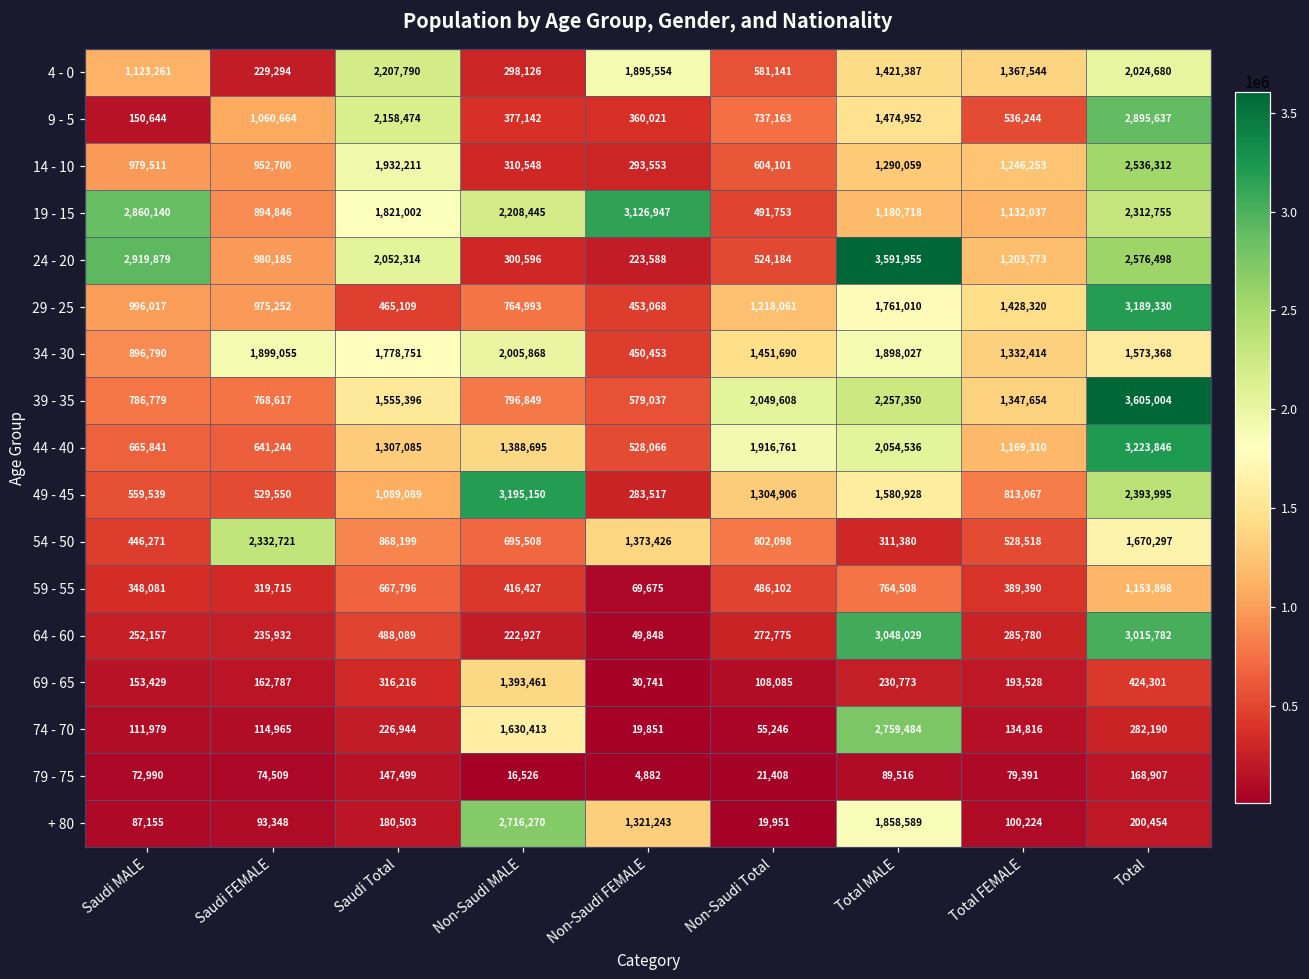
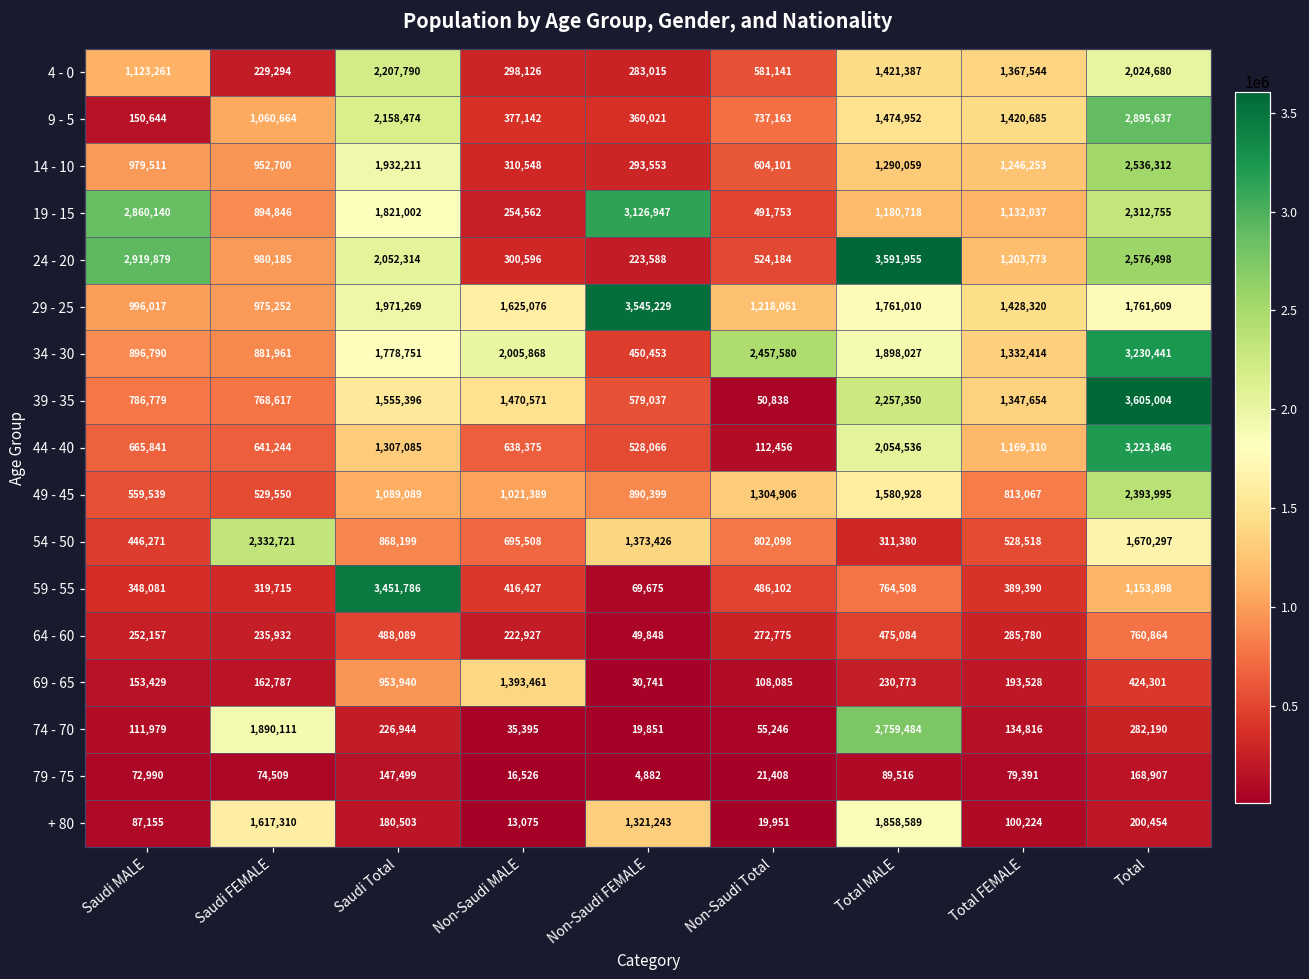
  {
    "4 - 0": {
      "Saudi MALE": "1,123,261",
      "Saudi FEMALE": "229,294",
      "Saudi Total": "2,207,790",
      "Non-Saudi MALE": "298,126",
-     "Non-Saudi FEMALE": "1,895,554",
+     "Non-Saudi FEMALE": "283,015",
      "Non-Saudi Total": "581,141",
      "Total MALE": "1,421,387",
      "Total FEMALE": "1,367,544",
      "Total": "2,024,680"
    },
    "9 - 5": {
      "Saudi MALE": "150,644",
      "Saudi FEMALE": "1,060,664",
      "Saudi Total": "2,158,474",
      "Non-Saudi MALE": "377,142",
      "Non-Saudi FEMALE": "360,021",
      "Non-Saudi Total": "737,163",
      "Total MALE": "1,474,952",
-     "Total FEMALE": "536,244",
+     "Total FEMALE": "1,420,685",
      "Total": "2,895,637"
    },
    "14 - 10": {
      "Saudi MALE": "979,511",
      "Saudi FEMALE": "952,700",
      "Saudi Total": "1,932,211",
      "Non-Saudi MALE": "310,548",
      "Non-Saudi FEMALE": "293,553",
      "Non-Saudi Total": "604,101",
      "Total MALE": "1,290,059",
      "Total FEMALE": "1,246,253",
      "Total": "2,536,312"
    },
    "19 - 15": {
      "Saudi MALE": "2,860,140",
      "Saudi FEMALE": "894,846",
      "Saudi Total": "1,821,002",
-     "Non-Saudi MALE": "2,208,445",
+     "Non-Saudi MALE": "254,562",
      "Non-Saudi FEMALE": "3,126,947",
      "Non-Saudi Total": "491,753",
      "Total MALE": "1,180,718",
      "Total FEMALE": "1,132,037",
      "Total": "2,312,755"
    },
    "24 - 20": {
      "Saudi MALE": "2,919,879",
      "Saudi FEMALE": "980,185",
      "Saudi Total": "2,052,314",
      "Non-Saudi MALE": "300,596",
      "Non-Saudi FEMALE": "223,588",
      "Non-Saudi Total": "524,184",
      "Total MALE": "3,591,955",
      "Total FEMALE": "1,203,773",
      "Total": "2,576,498"
    },
    "29 - 25": {
      "Saudi MALE": "996,017",
      "Saudi FEMALE": "975,252",
-     "Saudi Total": "465,109",
-     "Non-Saudi MALE": "764,993",
-     "Non-Saudi FEMALE": "453,068",
+     "Saudi Total": "1,971,269",
+     "Non-Saudi MALE": "1,625,076",
+     "Non-Saudi FEMALE": "3,545,229",
      "Non-Saudi Total": "1,218,061",
      "Total MALE": "1,761,010",
      "Total FEMALE": "1,428,320",
-     "Total": "3,189,330"
+     "Total": "1,761,609"
    },
    "34 - 30": {
      "Saudi MALE": "896,790",
-     "Saudi FEMALE": "1,899,055",
+     "Saudi FEMALE": "881,961",
      "Saudi Total": "1,778,751",
      "Non-Saudi MALE": "2,005,868",
      "Non-Saudi FEMALE": "450,453",
-     "Non-Saudi Total": "1,451,690",
+     "Non-Saudi Total": "2,457,580",
      "Total MALE": "1,898,027",
      "Total FEMALE": "1,332,414",
-     "Total": "1,573,368"
+     "Total": "3,230,441"
    },
    "39 - 35": {
      "Saudi MALE": "786,779",
      "Saudi FEMALE": "768,617",
      "Saudi Total": "1,555,396",
-     "Non-Saudi MALE": "796,849",
+     "Non-Saudi MALE": "1,470,571",
      "Non-Saudi FEMALE": "579,037",
-     "Non-Saudi Total": "2,049,608",
+     "Non-Saudi Total": "50,838",
      "Total MALE": "2,257,350",
      "Total FEMALE": "1,347,654",
      "Total": "3,605,004"
    },
    "44 - 40": {
      "Saudi MALE": "665,841",
      "Saudi FEMALE": "641,244",
      "Saudi Total": "1,307,085",
-     "Non-Saudi MALE": "1,388,695",
+     "Non-Saudi MALE": "638,375",
      "Non-Saudi FEMALE": "528,066",
-     "Non-Saudi Total": "1,916,761",
+     "Non-Saudi Total": "112,456",
      "Total MALE": "2,054,536",
      "Total FEMALE": "1,169,310",
      "Total": "3,223,846"
    },
    "49 - 45": {
      "Saudi MALE": "559,539",
      "Saudi FEMALE": "529,550",
      "Saudi Total": "1,089,089",
-     "Non-Saudi MALE": "3,195,150",
-     "Non-Saudi FEMALE": "283,517",
+     "Non-Saudi MALE": "1,021,389",
+     "Non-Saudi FEMALE": "890,399",
      "Non-Saudi Total": "1,304,906",
      "Total MALE": "1,580,928",
      "Total FEMALE": "813,067",
      "Total": "2,393,995"
    },
    "54 - 50": {
      "Saudi MALE": "446,271",
      "Saudi FEMALE": "2,332,721",
      "Saudi Total": "868,199",
      "Non-Saudi MALE": "695,508",
      "Non-Saudi FEMALE": "1,373,426",
      "Non-Saudi Total": "802,098",
      "Total MALE": "311,380",
      "Total FEMALE": "528,518",
      "Total": "1,670,297"
    },
    "59 - 55": {
      "Saudi MALE": "348,081",
      "Saudi FEMALE": "319,715",
-     "Saudi Total": "667,796",
+     "Saudi Total": "3,451,786",
      "Non-Saudi MALE": "416,427",
      "Non-Saudi FEMALE": "69,675",
      "Non-Saudi Total": "486,102",
      "Total MALE": "764,508",
      "Total FEMALE": "389,390",
      "Total": "1,153,898"
    },
    "64 - 60": {
      "Saudi MALE": "252,157",
      "Saudi FEMALE": "235,932",
      "Saudi Total": "488,089",
      "Non-Saudi MALE": "222,927",
      "Non-Saudi FEMALE": "49,848",
      "Non-Saudi Total": "272,775",
-     "Total MALE": "3,048,029",
+     "Total MALE": "475,084",
      "Total FEMALE": "285,780",
-     "Total": "3,015,782"
+     "Total": "760,864"
    },
    "69 - 65": {
      "Saudi MALE": "153,429",
      "Saudi FEMALE": "162,787",
-     "Saudi Total": "316,216",
+     "Saudi Total": "953,940",
      "Non-Saudi MALE": "1,393,461",
      "Non-Saudi FEMALE": "30,741",
      "Non-Saudi Total": "108,085",
      "Total MALE": "230,773",
      "Total FEMALE": "193,528",
      "Total": "424,301"
    },
    "74 - 70": {
      "Saudi MALE": "111,979",
-     "Saudi FEMALE": "114,965",
+     "Saudi FEMALE": "1,890,111",
      "Saudi Total": "226,944",
-     "Non-Saudi MALE": "1,630,413",
+     "Non-Saudi MALE": "35,395",
      "Non-Saudi FEMALE": "19,851",
      "Non-Saudi Total": "55,246",
      "Total MALE": "2,759,484",
      "Total FEMALE": "134,816",
      "Total": "282,190"
    },
    "79 - 75": {
      "Saudi MALE": "72,990",
      "Saudi FEMALE": "74,509",
      "Saudi Total": "147,499",
      "Non-Saudi MALE": "16,526",
      "Non-Saudi FEMALE": "4,882",
      "Non-Saudi Total": "21,408",
      "Total MALE": "89,516",
      "Total FEMALE": "79,391",
      "Total": "168,907"
    },
    "+ 80": {
      "Saudi MALE": "87,155",
-     "Saudi FEMALE": "93,348",
+     "Saudi FEMALE": "1,617,310",
      "Saudi Total": "180,503",
-     "Non-Saudi MALE": "2,716,270",
+     "Non-Saudi MALE": "13,075",
      "Non-Saudi FEMALE": "1,321,243",
      "Non-Saudi Total": "19,951",
      "Total MALE": "1,858,589",
      "Total FEMALE": "100,224",
      "Total": "200,454"
    }
  }
